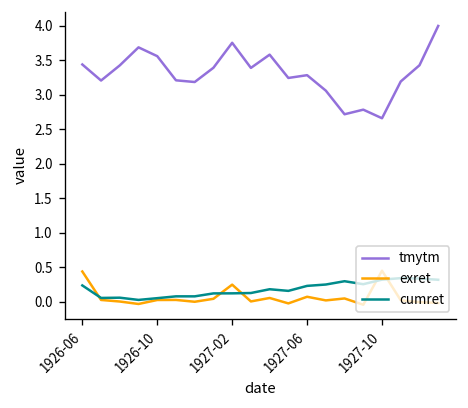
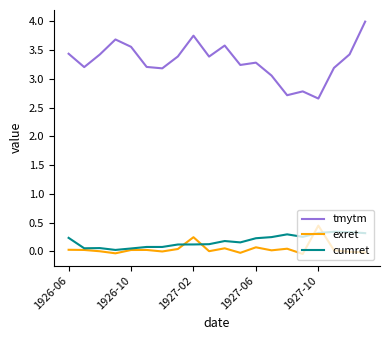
  {
    "tmytm": {
      "1926-06": 3.4,
      "1926-10": 3.6,
      "1927-02": 3.8,
      "1927-06": 3.3,
      "1927-10": 2.7
    },
    "exret": {
-     "1926-06": 0.4,
+     "1926-06": 0.0,
      "1927-02": 0.2,
      "1927-06": 0.1
    },
    "cumret": {
      "1926-06": 0.2,
      "1927-02": 0.1,
      "1927-06": 0.2
    }
  }
